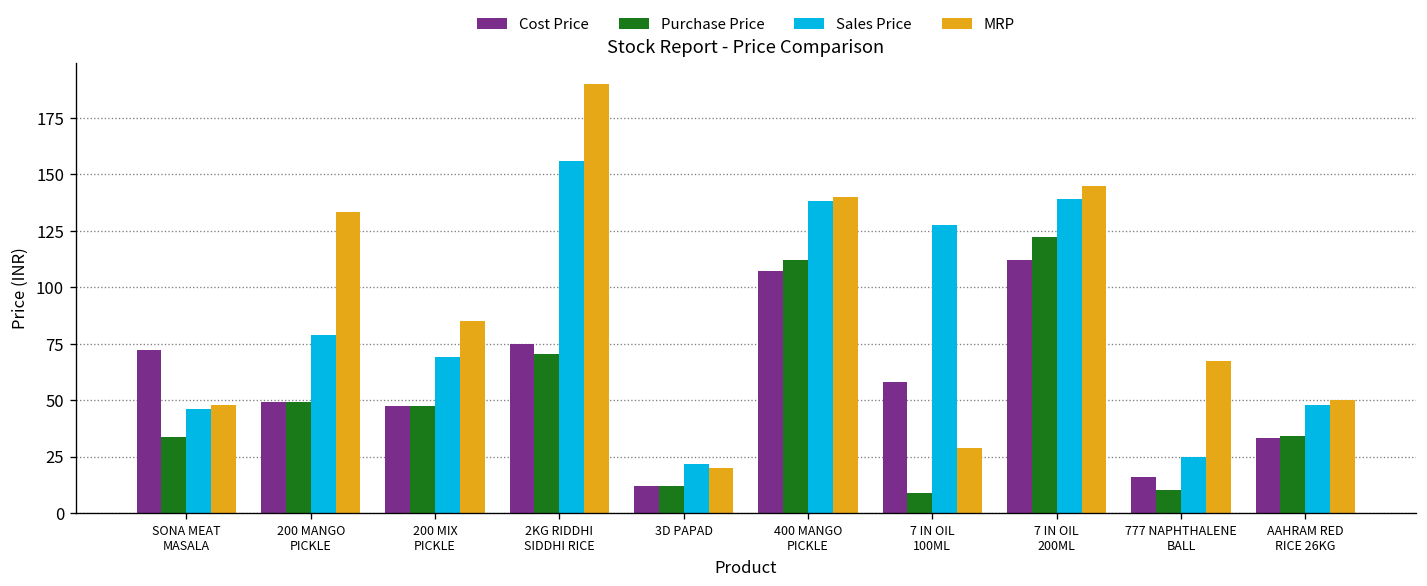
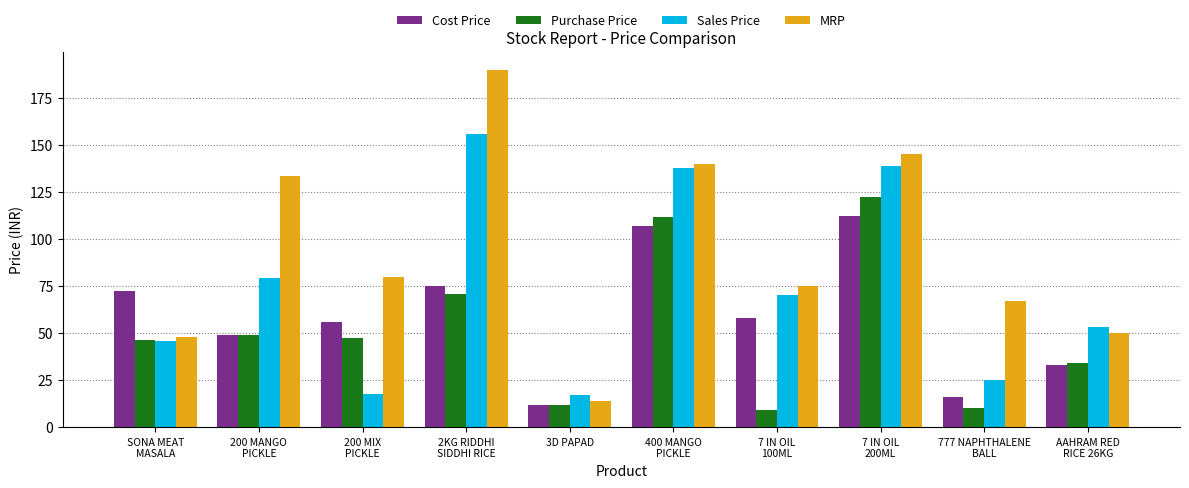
  {
    "Cost Price": {
      "SONA MEAT MASALA": 72,
      "200 MANGO PICKLE": 49,
-     "200 MIX PICKLE": 47,
+     "200 MIX PICKLE": 56,
      "2KG RIDDHI SIDDHI RICE": 75,
      "3D PAPAD": 12,
      "400 MANGO PICKLE": 107,
      "7 IN OIL 100ML": 58,
      "7 IN OIL 200ML": 112,
      "777 NAPHTHALENE BALL": 16,
      "AAHRAM RED RICE 26KG": 33
    },
    "Purchase Price": {
-     "SONA MEAT MASALA": 34,
+     "SONA MEAT MASALA": 46,
      "200 MANGO PICKLE": 49,
      "200 MIX PICKLE": 47,
      "2KG RIDDHI SIDDHI RICE": 71,
      "3D PAPAD": 12,
      "400 MANGO PICKLE": 112,
      "7 IN OIL 100ML": 9,
      "7 IN OIL 200ML": 122,
      "777 NAPHTHALENE BALL": 10,
      "AAHRAM RED RICE 26KG": 34
    },
    "Sales Price": {
      "SONA MEAT MASALA": 46,
      "200 MANGO PICKLE": 79,
-     "200 MIX PICKLE": 69,
+     "200 MIX PICKLE": 18,
      "2KG RIDDHI SIDDHI RICE": 156,
-     "3D PAPAD": 22,
+     "3D PAPAD": 17,
      "400 MANGO PICKLE": 138,
-     "7 IN OIL 100ML": 128,
+     "7 IN OIL 100ML": 70,
      "7 IN OIL 200ML": 139,
      "777 NAPHTHALENE BALL": 25,
-     "AAHRAM RED RICE 26KG": 48
+     "AAHRAM RED RICE 26KG": 53
    },
    "MRP": {
      "SONA MEAT MASALA": 48,
      "200 MANGO PICKLE": 133,
-     "200 MIX PICKLE": 85,
+     "200 MIX PICKLE": 80,
      "2KG RIDDHI SIDDHI RICE": 190,
-     "3D PAPAD": 20,
+     "3D PAPAD": 14,
      "400 MANGO PICKLE": 140,
-     "7 IN OIL 100ML": 29,
+     "7 IN OIL 100ML": 75,
      "7 IN OIL 200ML": 145,
      "777 NAPHTHALENE BALL": 67,
      "AAHRAM RED RICE 26KG": 50
    }
  }
